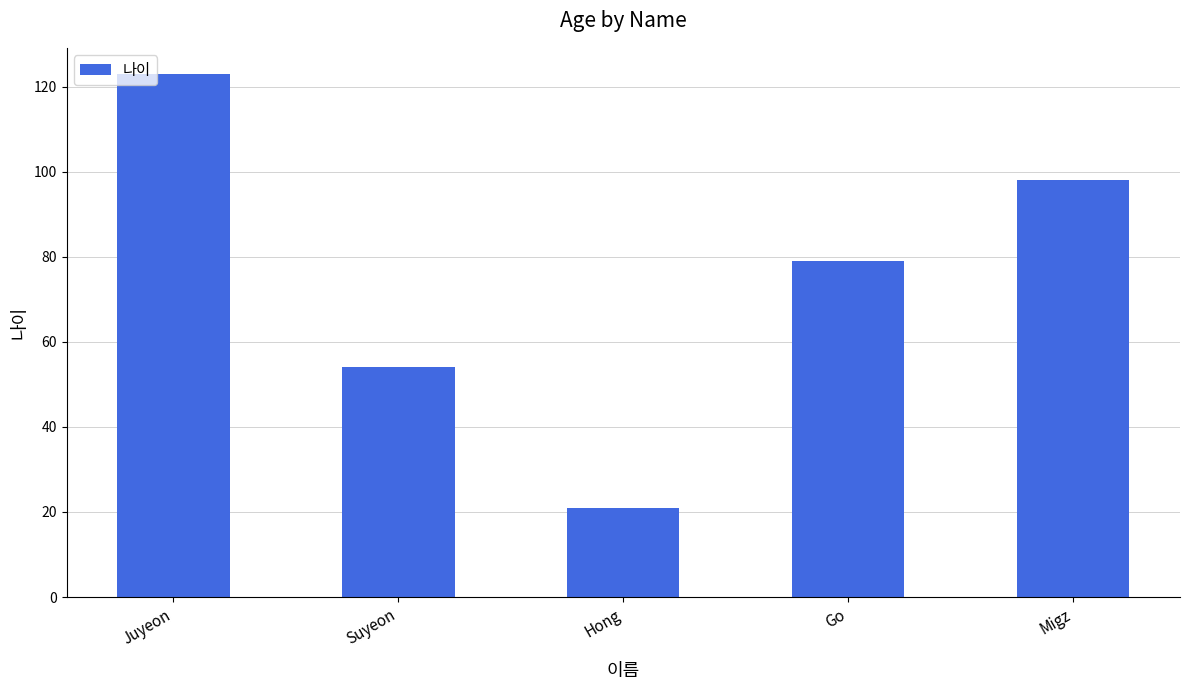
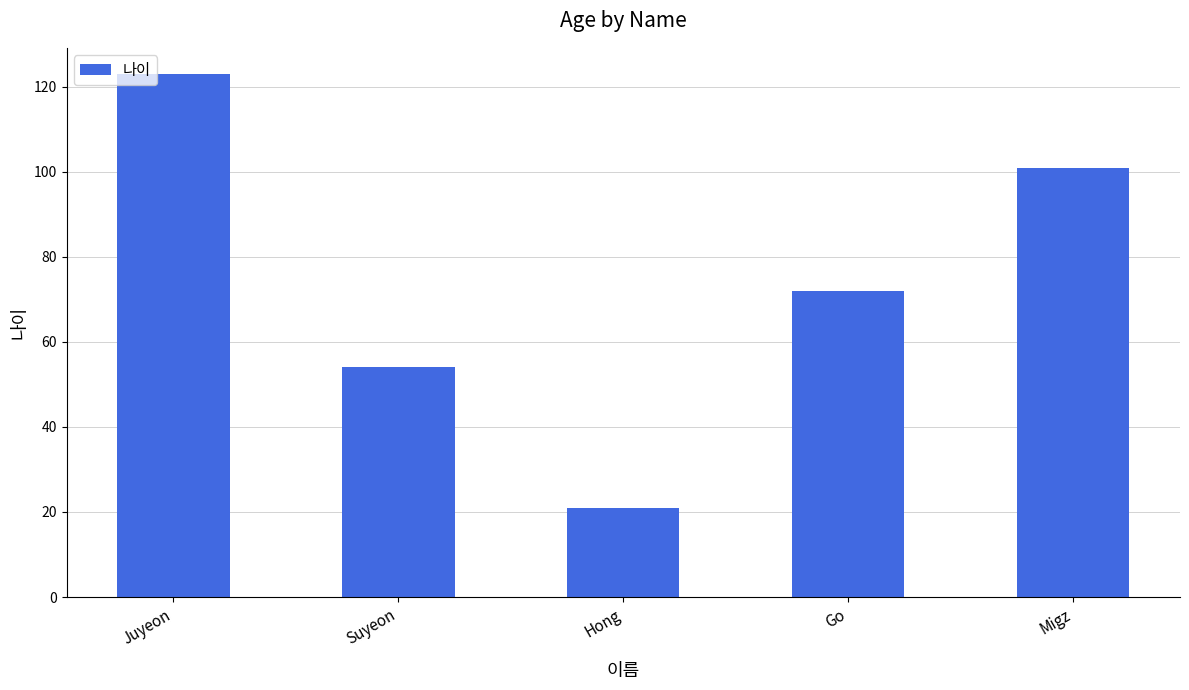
  {
    "Juyeon": 123,
    "Suyeon": 54,
    "Hong": 21,
-   "Go": 79,
-   "Migz": 98
+   "Go": 72,
+   "Migz": 101
  }
